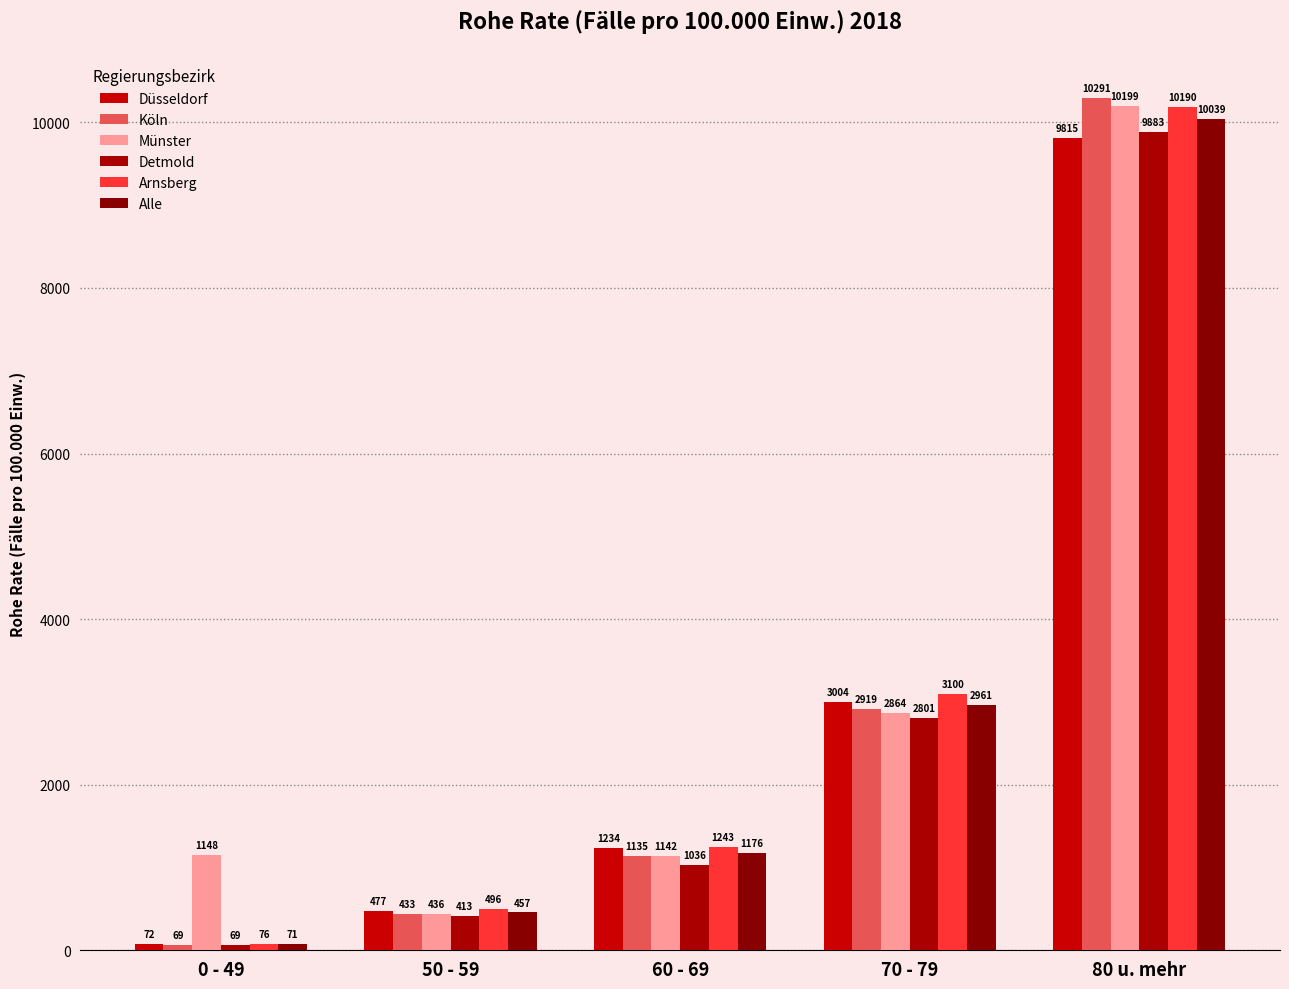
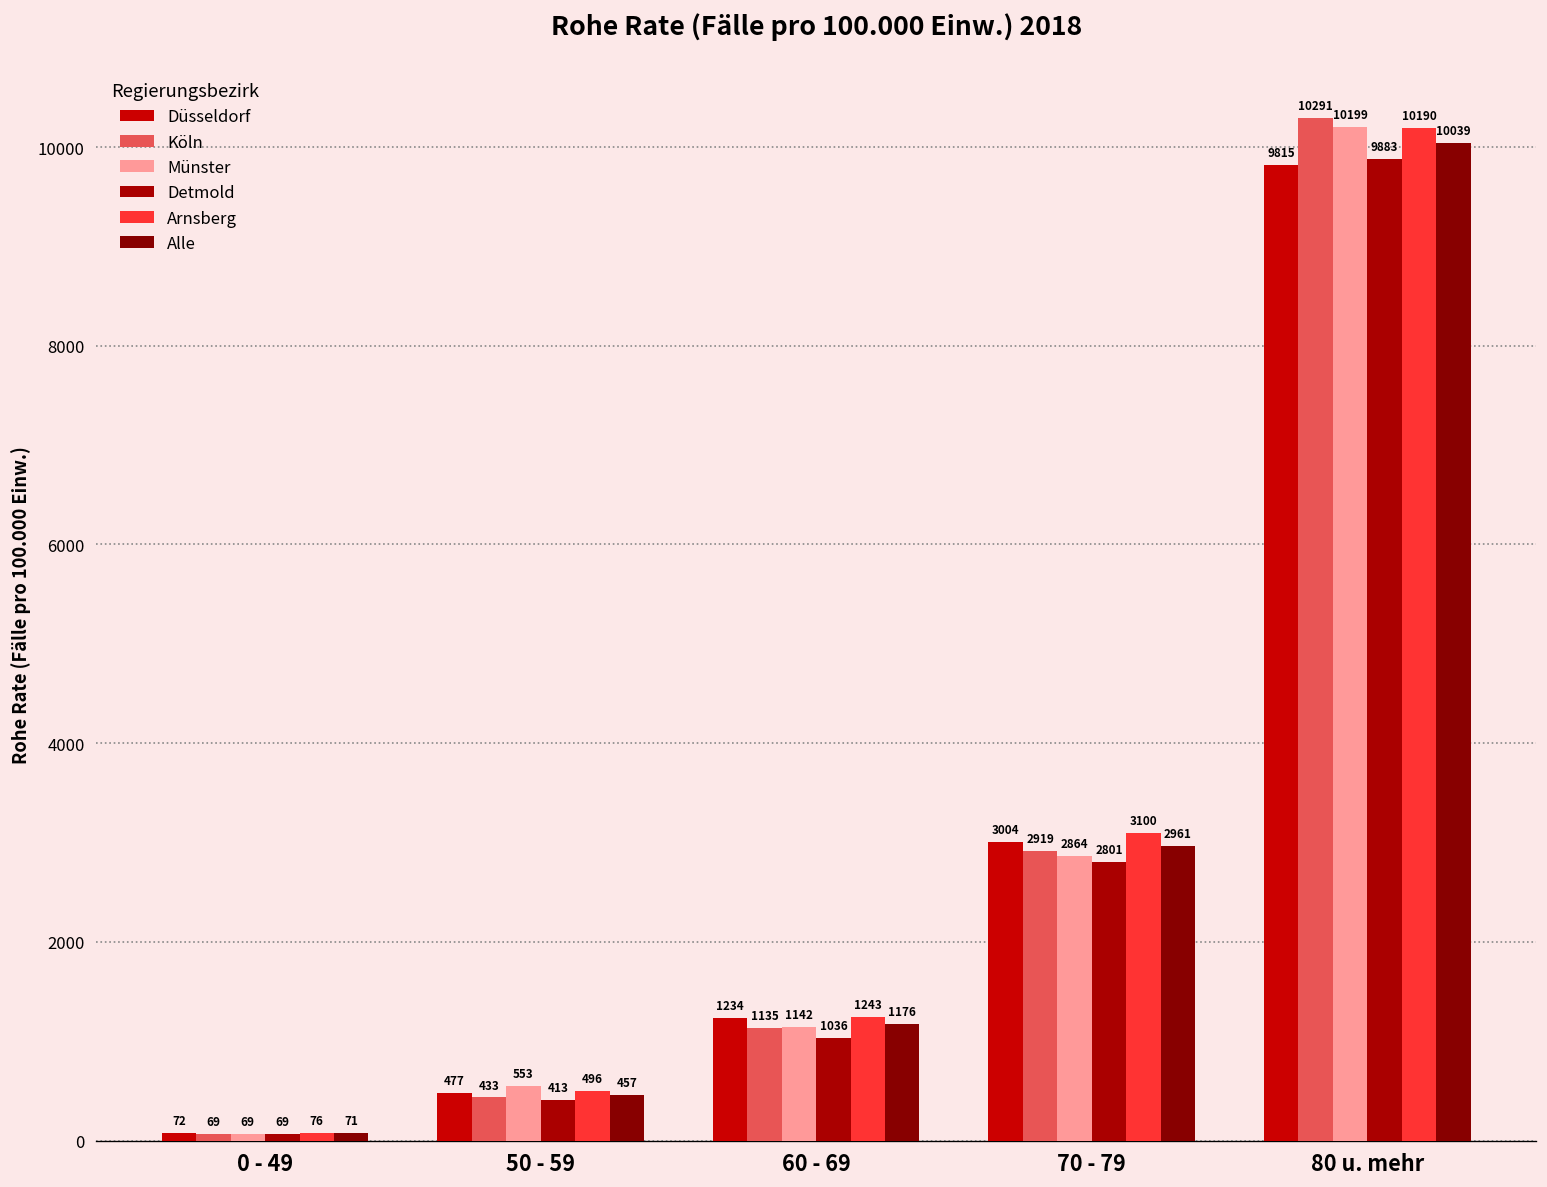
  {
    "Münster": {
-     "0 - 49": 1148,
-     "50 - 59": 436,
+     "0 - 49": 69,
+     "50 - 59": 553,
      "60 - 69": 1142,
      "70 - 79": 2864,
      "80 u. mehr": 10199
    }
  }
